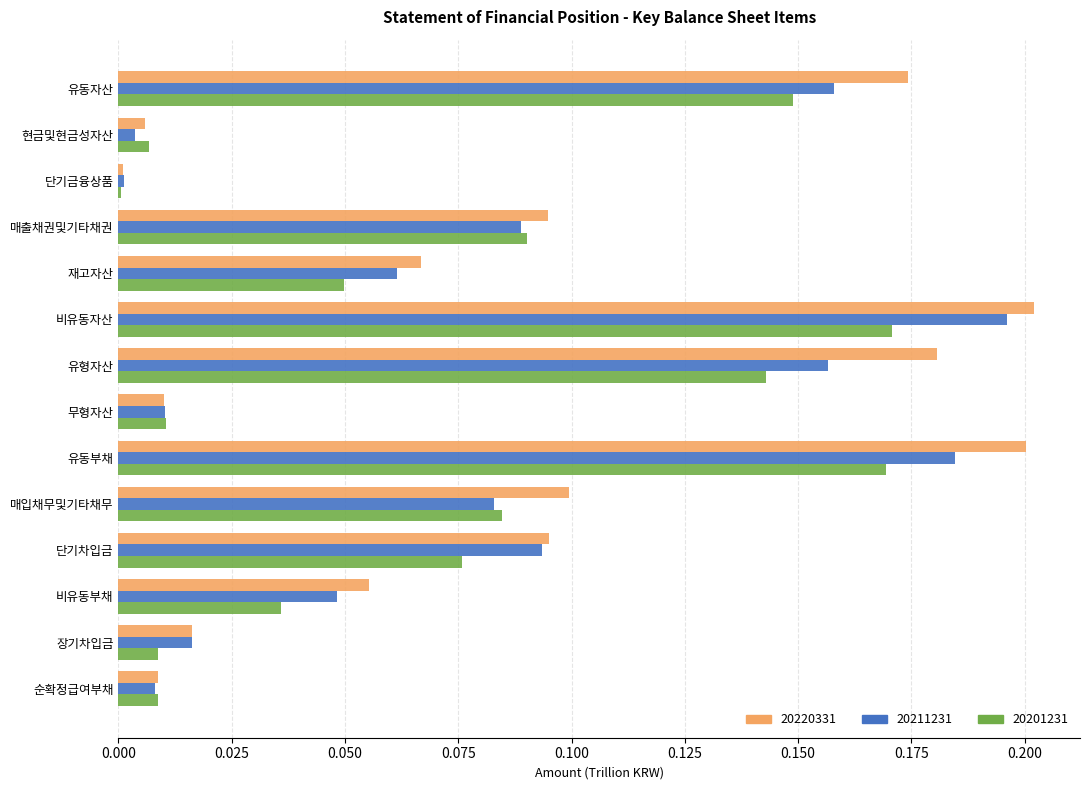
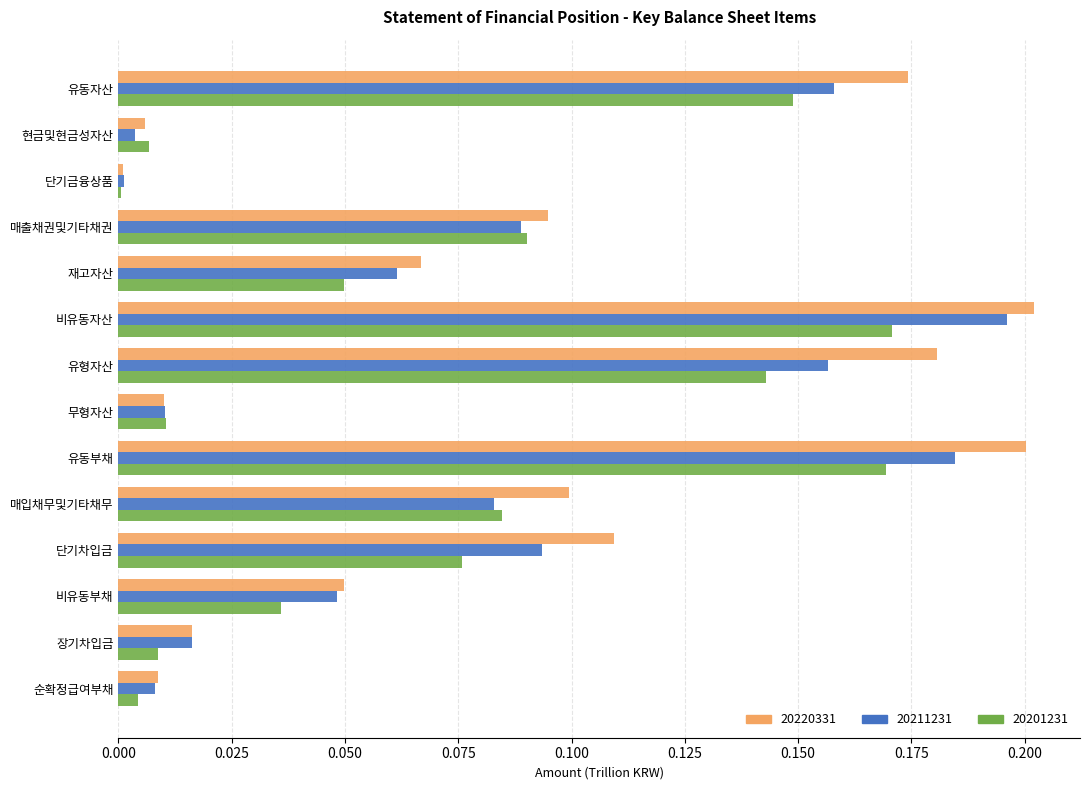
  {
    "20220331": {
      "유동자산": 0.174,
      "현금및현금성자산": 0.006,
      "단기금융상품": 0.001,
      "매출채권및기타채권": 0.095,
      "재고자산": 0.067,
      "비유동자산": 0.202,
      "유형자산": 0.181,
      "무형자산": 0.010,
      "유동부채": 0.200,
      "매입채무및기타채무": 0.100,
-     "단기차입금": 0.095,
-     "비유동부채": 0.055,
+     "단기차입금": 0.109,
+     "비유동부채": 0.050,
      "장기차입금": 0.016,
      "순확정급여부채": 0.009
    },
    "20211231": {
      "유동자산": 0.158,
      "현금및현금성자산": 0.004,
      "단기금융상품": 0.001,
      "매출채권및기타채권": 0.089,
      "재고자산": 0.062,
      "비유동자산": 0.196,
      "유형자산": 0.156,
      "무형자산": 0.010,
      "유동부채": 0.185,
      "매입채무및기타채무": 0.083,
      "단기차입금": 0.093,
      "비유동부채": 0.048,
      "장기차입금": 0.016,
      "순확정급여부채": 0.008
    },
    "20201231": {
      "유동자산": 0.149,
      "현금및현금성자산": 0.007,
      "단기금융상품": 0.001,
      "매출채권및기타채권": 0.090,
      "재고자산": 0.050,
      "비유동자산": 0.171,
      "유형자산": 0.143,
      "무형자산": 0.010,
      "유동부채": 0.169,
      "매입채무및기타채무": 0.085,
      "단기차입금": 0.076,
      "비유동부채": 0.036,
      "장기차입금": 0.009,
-     "순확정급여부채": 0.009
+     "순확정급여부채": 0.004
    }
  }
